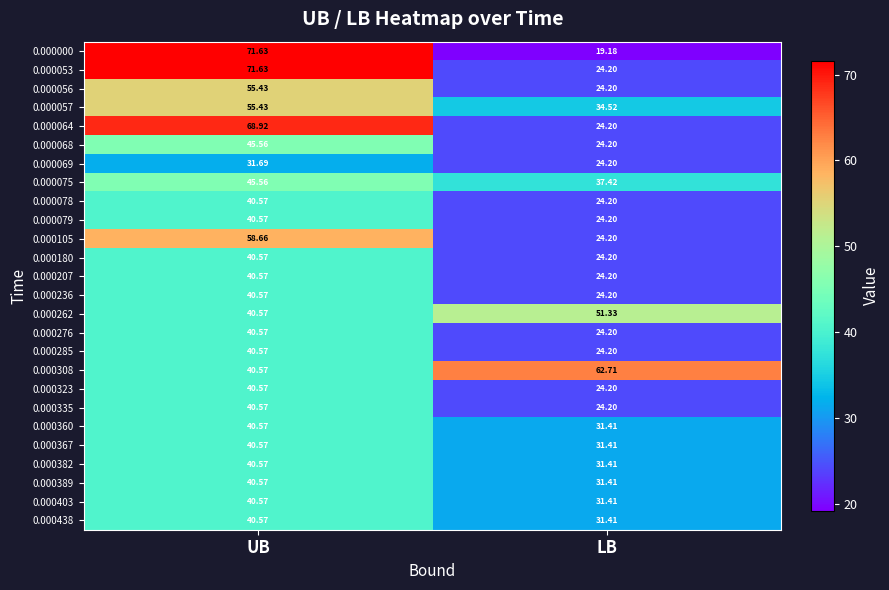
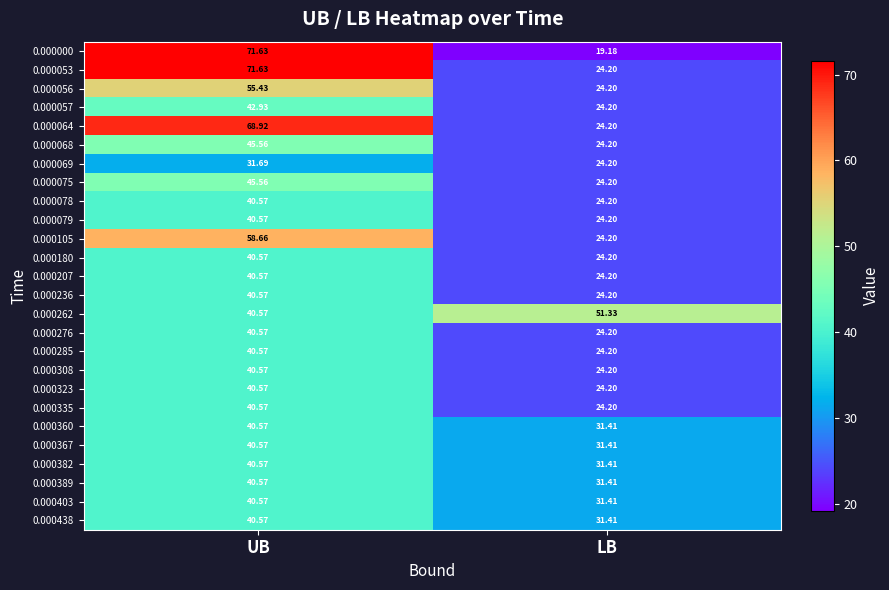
  {
    "0.000000": {
      "UB": 71.63,
      "LB": 19.18
    },
    "0.000053": {
      "UB": 71.63,
      "LB": 24.20
    },
    "0.000056": {
      "UB": 55.43,
      "LB": 24.20
    },
    "0.000057": {
-     "UB": 55.43,
-     "LB": 34.52
+     "UB": 42.93,
+     "LB": 24.20
    },
    "0.000064": {
      "UB": 68.92,
      "LB": 24.20
    },
    "0.000068": {
      "UB": 45.56,
      "LB": 24.20
    },
    "0.000069": {
      "UB": 31.69,
      "LB": 24.20
    },
    "0.000075": {
      "UB": 45.56,
-     "LB": 37.42
+     "LB": 24.20
    },
    "0.000078": {
      "UB": 40.57,
      "LB": 24.20
    },
    "0.000079": {
      "UB": 40.57,
      "LB": 24.20
    },
    "0.000105": {
      "UB": 58.66,
      "LB": 24.20
    },
    "0.000180": {
      "UB": 40.57,
      "LB": 24.20
    },
    "0.000207": {
      "UB": 40.57,
      "LB": 24.20
    },
    "0.000236": {
      "UB": 40.57,
      "LB": 24.20
    },
    "0.000262": {
      "UB": 40.57,
      "LB": 51.33
    },
    "0.000276": {
      "UB": 40.57,
      "LB": 24.20
    },
    "0.000285": {
      "UB": 40.57,
      "LB": 24.20
    },
    "0.000308": {
      "UB": 40.57,
-     "LB": 62.71
+     "LB": 24.20
    },
    "0.000323": {
      "UB": 40.57,
      "LB": 24.20
    },
    "0.000335": {
      "UB": 40.57,
      "LB": 24.20
    },
    "0.000360": {
      "UB": 40.57,
      "LB": 31.41
    },
    "0.000367": {
      "UB": 40.57,
      "LB": 31.41
    },
    "0.000382": {
      "UB": 40.57,
      "LB": 31.41
    },
    "0.000389": {
      "UB": 40.57,
      "LB": 31.41
    },
    "0.000403": {
      "UB": 40.57,
      "LB": 31.41
    },
    "0.000438": {
      "UB": 40.57,
      "LB": 31.41
    }
  }
